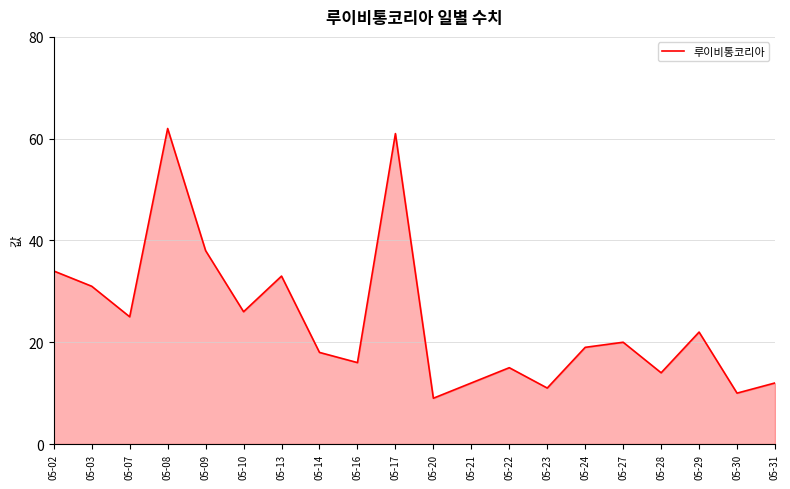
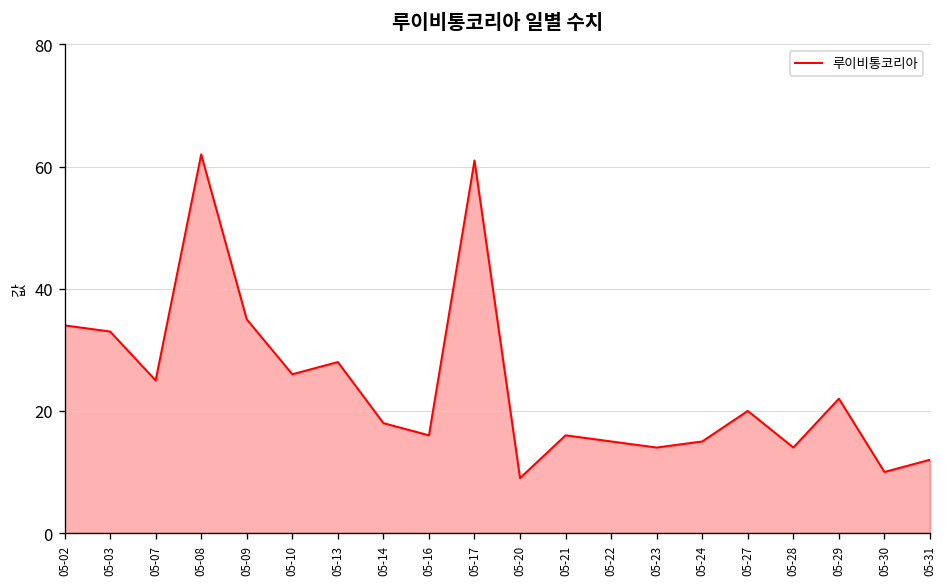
  {
    "05-02": 34,
-   "05-03": 31,
+   "05-03": 33,
    "05-07": 25,
    "05-08": 62,
-   "05-09": 38,
+   "05-09": 35,
    "05-10": 26,
-   "05-13": 33,
+   "05-13": 28,
    "05-14": 18,
    "05-16": 16,
    "05-17": 61,
    "05-20": 9,
-   "05-21": 12,
+   "05-21": 16,
    "05-22": 15,
-   "05-23": 11,
-   "05-24": 19,
+   "05-23": 14,
+   "05-24": 15,
    "05-27": 20,
    "05-28": 14,
    "05-29": 22,
    "05-30": 10,
    "05-31": 12
  }
